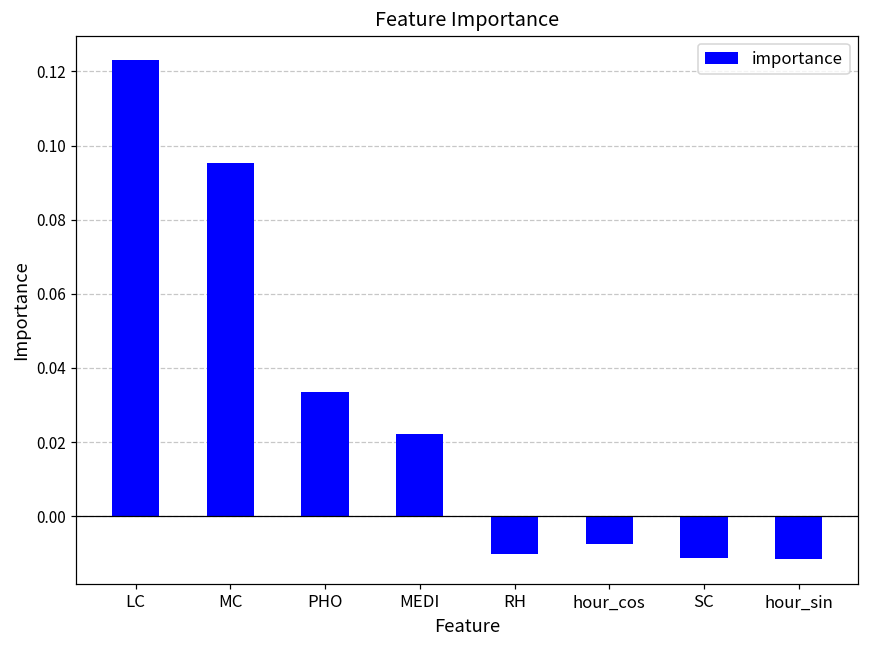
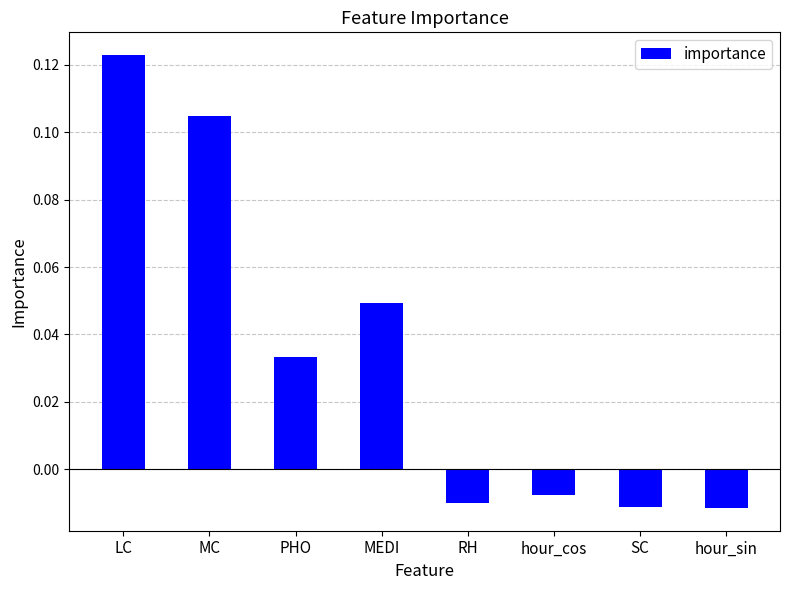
  {
    "LC": 0.123,
-   "MC": 0.095,
+   "MC": 0.105,
    "PHO": 0.033,
-   "MEDI": 0.022,
+   "MEDI": 0.049,
    "RH": -0.010,
    "hour_cos": -0.008,
    "SC": -0.011,
    "hour_sin": -0.012
  }
